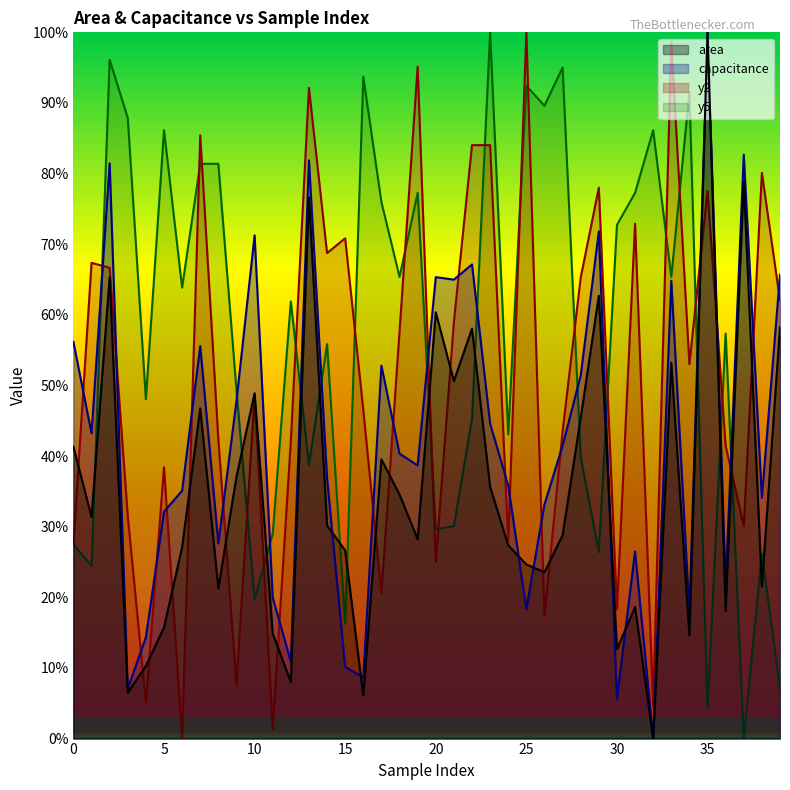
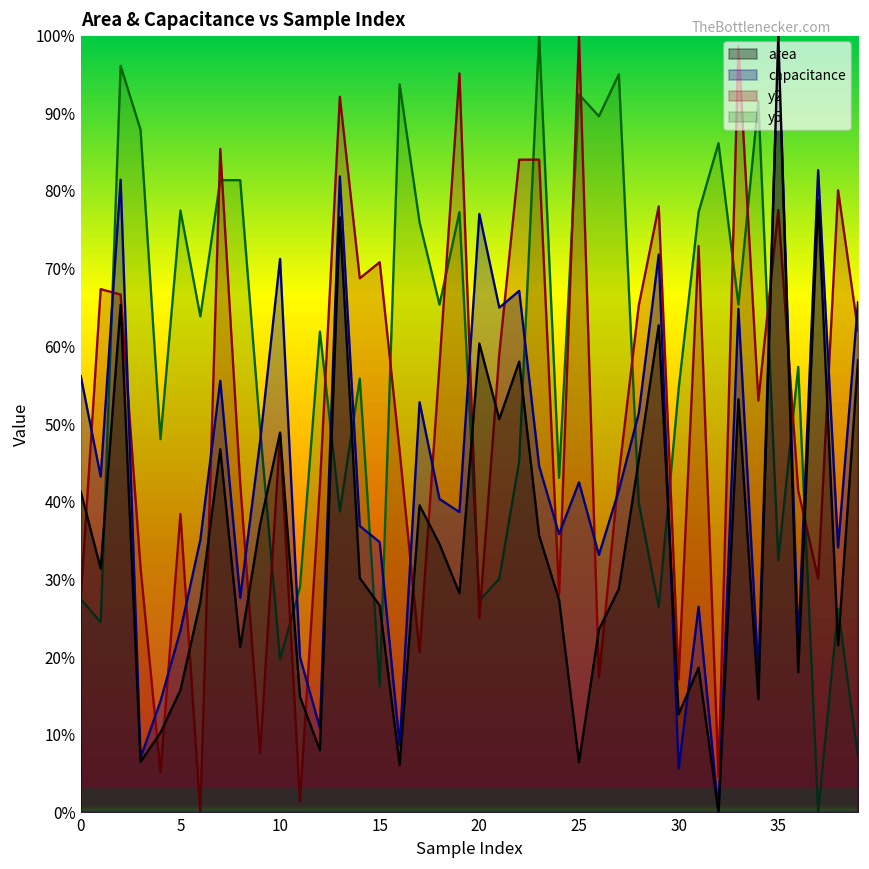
  {
    "area": {
      "0": "41%",
      "5": "16%",
      "15": "27%",
      "20": "60%",
-     "25": "25%",
+     "25": "6%",
      "30": "13%"
    },
    "capacitance": {
      "0": "56%",
-     "5": "32%",
+     "5": "23%",
      "10": "71%",
-     "15": "10%",
-     "20": "65%",
-     "25": "18%",
+     "15": "35%",
+     "20": "77%",
+     "25": "42%",
      "30": "6%"
    },
    "y2": {
      "5": "38%",
      "15": "71%",
      "20": "25%",
      "25": "100%",
-     "30": "18%",
+     "30": "17%",
      "35": "78%"
    },
    "y5": {
-     "5": "86%",
+     "5": "77%",
      "10": "20%",
      "15": "16%",
-     "20": "30%",
+     "20": "27%",
      "25": "92%",
-     "30": "73%",
-     "35": "4%"
+     "30": "55%",
+     "35": "32%"
    }
  }
